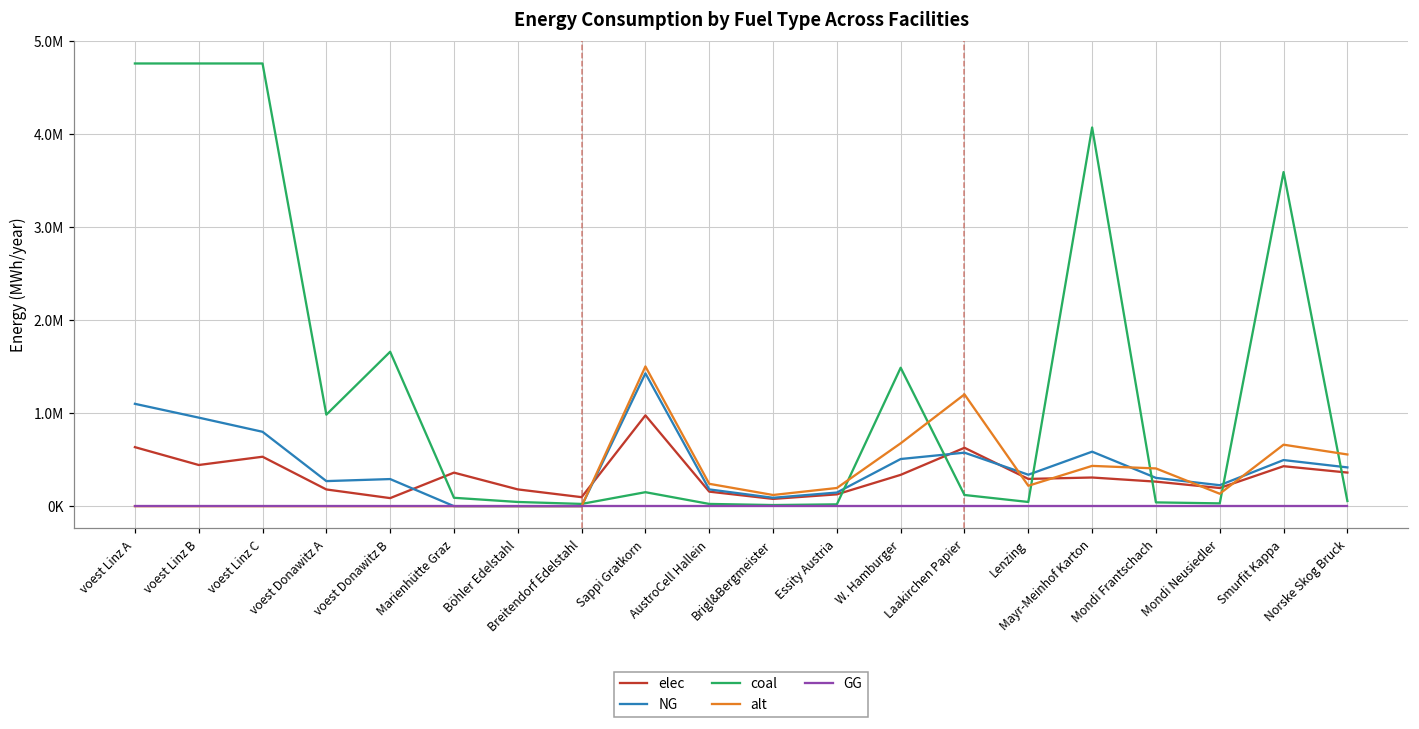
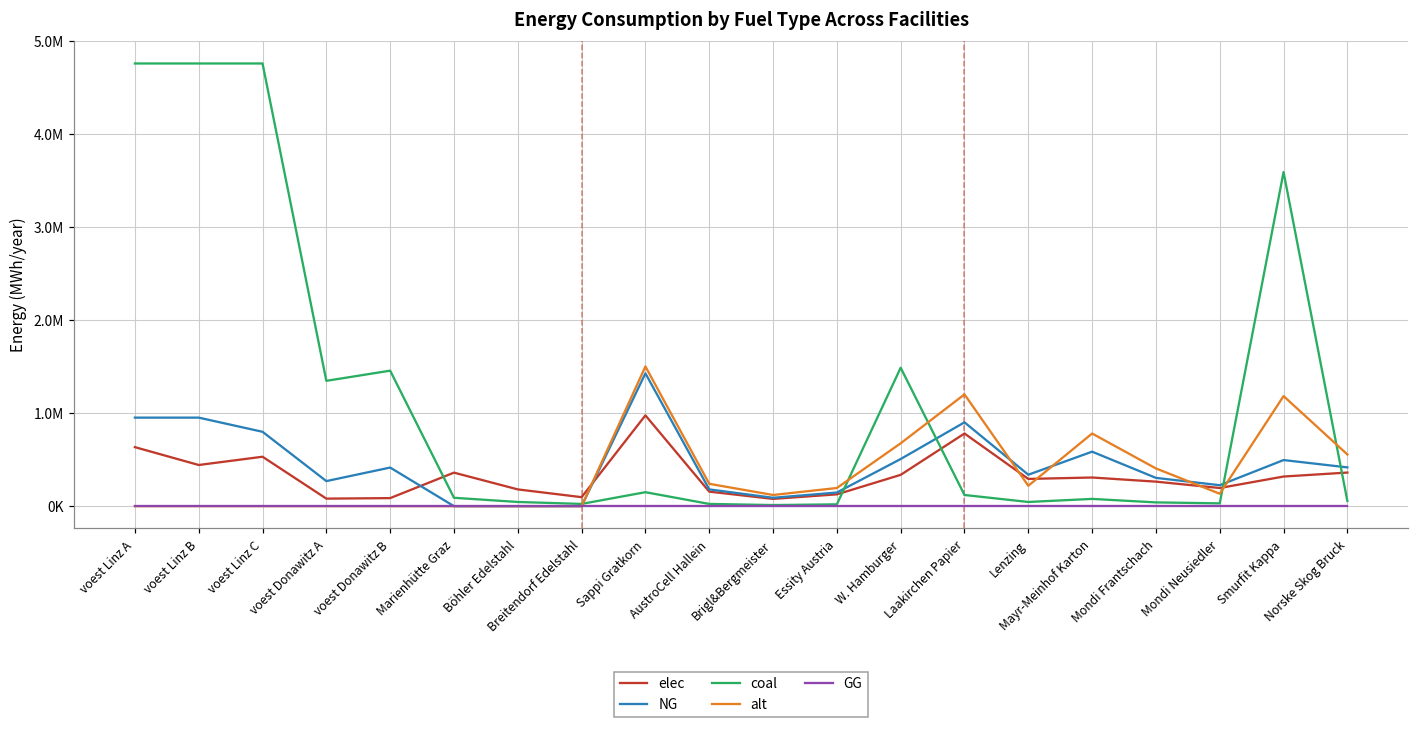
  {
    "elec": {
      "voest Linz A": 600000,
      "voest Linz B": 400000,
      "voest Linz C": 500000,
-     "voest Donawitz A": 200000,
+     "voest Donawitz A": 100000,
      "voest Donawitz B": 100000,
      "Marienhütte Graz": 400000,
      "Böhler Edelstahl": 200000,
      "Breitendorf Edelstahl": 100000,
      "Sappi Gratkorn": 1000000,
      "W. Hamburger": 300000,
-     "Laakirchen Papier": 600000,
+     "Laakirchen Papier": 800000,
      "Lenzing": 300000,
      "Mayr-Meinhof Karton": 300000,
      "Mondi Frantschach": 300000,
-     "Smurfit Kappa": 400000,
+     "Smurfit Kappa": 300000,
      "Norske Skog Bruck": 400000
    },
    "NG": {
-     "voest Linz A": 1100000,
+     "voest Linz A": 1000000,
      "voest Linz B": 1000000,
      "voest Linz C": 800000,
      "voest Donawitz A": 300000,
-     "voest Donawitz B": 300000,
+     "voest Donawitz B": 400000,
      "Sappi Gratkorn": 1400000,
      "W. Hamburger": 500000,
-     "Laakirchen Papier": 600000,
+     "Laakirchen Papier": 900000,
      "Lenzing": 300000,
      "Mayr-Meinhof Karton": 600000,
      "Mondi Frantschach": 300000,
      "Smurfit Kappa": 500000,
      "Norske Skog Bruck": 400000
    },
    "coal": {
      "voest Linz A": 4800000,
      "voest Linz B": 4800000,
      "voest Linz C": 4800000,
-     "voest Donawitz A": 1000000,
-     "voest Donawitz B": 1700000,
+     "voest Donawitz A": 1300000,
+     "voest Donawitz B": 1500000,
      "Marienhütte Graz": 100000,
      "Böhler Edelstahl": 0,
      "Sappi Gratkorn": 200000,
      "W. Hamburger": 1500000,
      "Laakirchen Papier": 100000,
      "Lenzing": 0,
-     "Mayr-Meinhof Karton": 4100000,
+     "Mayr-Meinhof Karton": 100000,
      "Mondi Frantschach": 0,
      "Mondi Neusiedler": 0,
      "Smurfit Kappa": 3600000,
      "Norske Skog Bruck": 100000
    },
    "alt": {
      "Sappi Gratkorn": 1500000,
      "AustroCell Hallein": 200000,
      "Essity Austria": 200000,
      "W. Hamburger": 700000,
      "Laakirchen Papier": 1200000,
      "Lenzing": 200000,
-     "Mayr-Meinhof Karton": 400000,
+     "Mayr-Meinhof Karton": 800000,
      "Mondi Frantschach": 400000,
      "Mondi Neusiedler": 100000,
-     "Smurfit Kappa": 700000,
+     "Smurfit Kappa": 1200000,
      "Norske Skog Bruck": 600000
    },
    "GG": {
      "Sappi Gratkorn": 0,
      "W. Hamburger": 0,
      "Laakirchen Papier": 0,
      "Lenzing": 0,
      "Mayr-Meinhof Karton": 0,
      "Mondi Frantschach": 0,
      "Mondi Neusiedler": 0,
      "Smurfit Kappa": 0,
      "Norske Skog Bruck": 0
    }
  }
